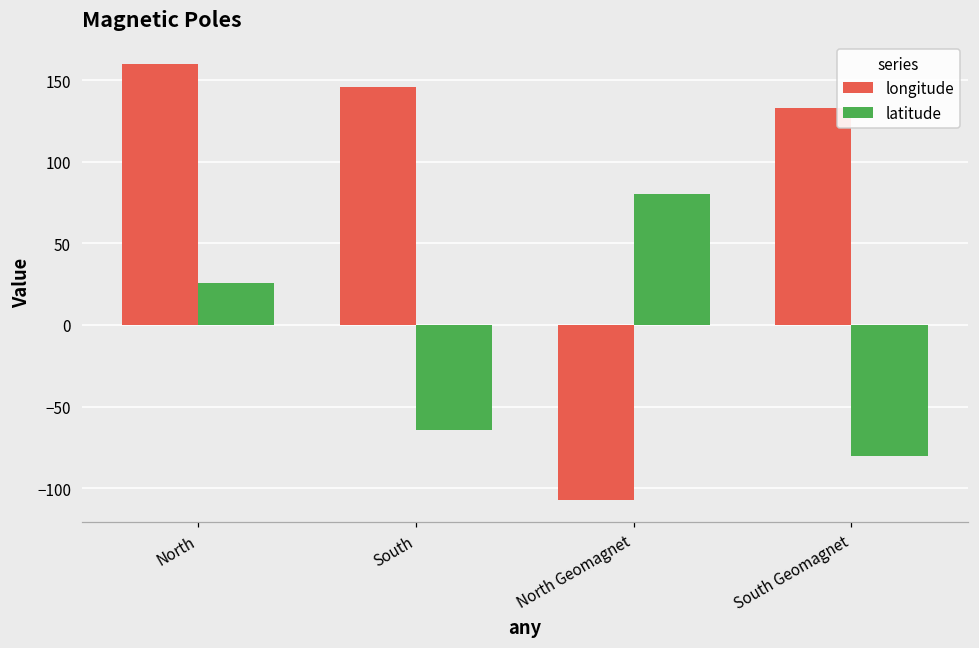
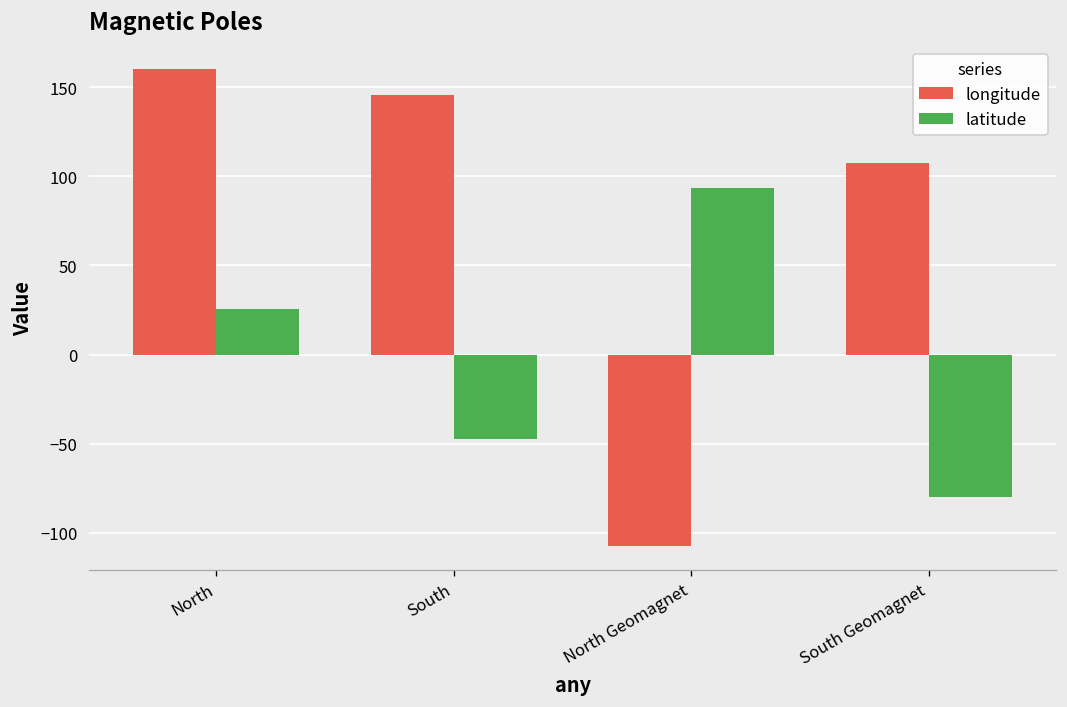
  {
    "longitude": {
      "North": 160,
      "South": 146,
      "North Geomagnet": -108,
-     "South Geomagnet": 133
+     "South Geomagnet": 108
    },
    "latitude": {
      "North": 26,
-     "South": -64,
-     "North Geomagnet": 80,
+     "South": -47,
+     "North Geomagnet": 93,
      "South Geomagnet": -80
    }
  }
